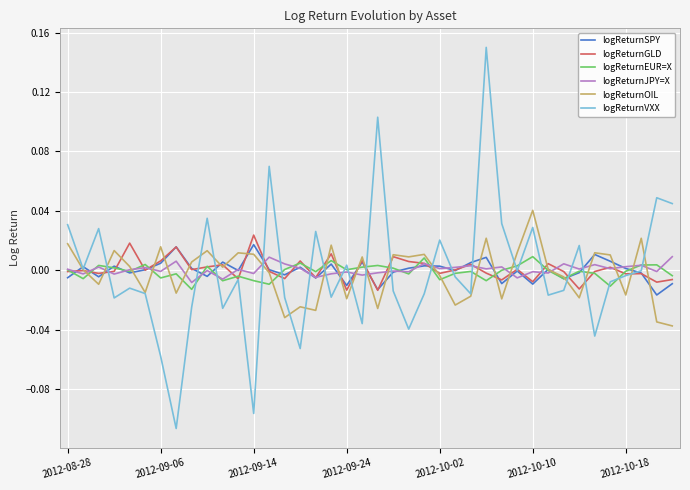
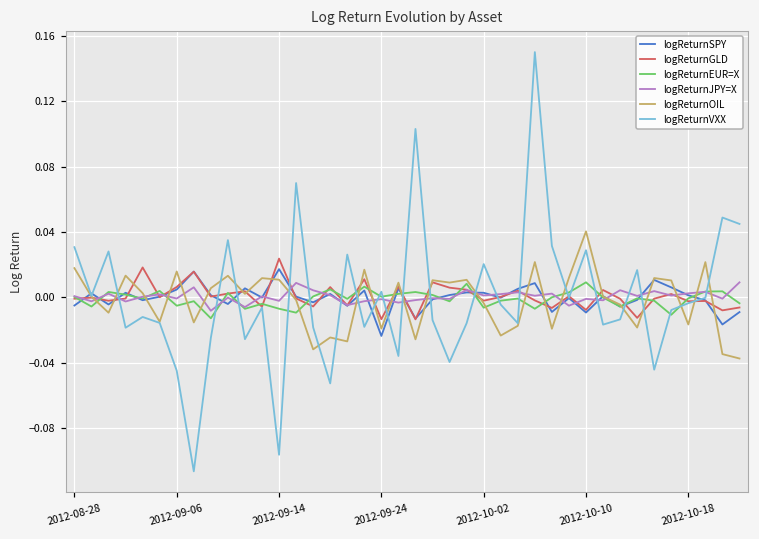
  {
    "logReturnSPY": {
      "2012-08-28": -0.005,
      "2012-09-14": 0.017,
-     "2012-09-24": -0.010
+     "2012-09-24": -0.024
    },
    "logReturnGLD": {
      "2012-09-14": 0.024,
      "2012-09-24": -0.013
    },
    "logReturnEUR=X": {
      "2012-09-06": -0.005,
      "2012-09-14": -0.007,
      "2012-10-02": -0.006,
      "2012-10-10": 0.009,
      "2012-10-18": -0.001
    },
    "logReturnJPY=X": {
      "2012-09-06": -0.001,
      "2012-09-14": -0.002,
      "2012-10-10": -0.001
    },
    "logReturnOIL": {
      "2012-08-28": 0.018,
      "2012-09-06": 0.016,
      "2012-09-14": 0.011,
      "2012-09-24": -0.019,
      "2012-10-10": 0.040,
      "2012-10-18": -0.017
    },
    "logReturnVXX": {
      "2012-08-28": 0.031,
-     "2012-09-06": -0.058,
+     "2012-09-06": -0.045,
      "2012-09-14": -0.096,
      "2012-09-24": 0.003,
      "2012-10-02": 0.020,
      "2012-10-10": 0.029
    }
  }
